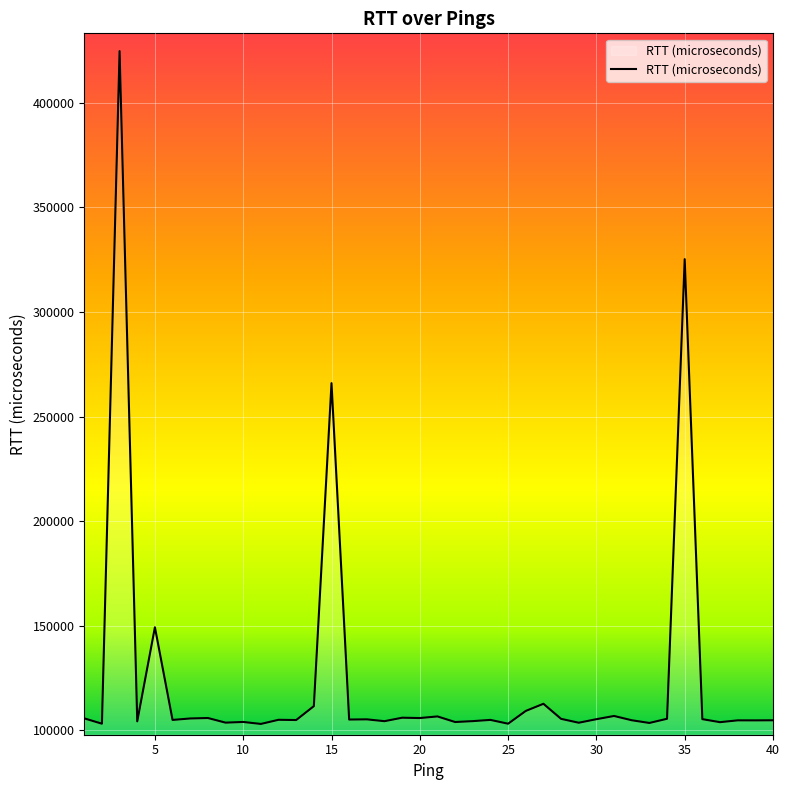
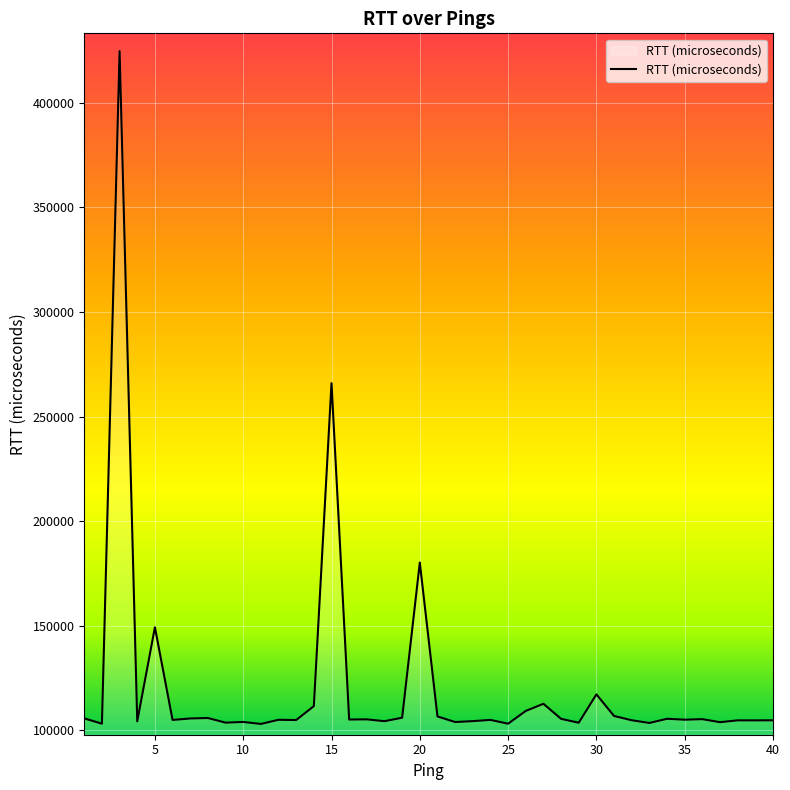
  {
    "5": 149000,
    "10": 104000,
    "15": 266000,
-   "20": 106000,
+   "20": 180000,
    "25": 103000,
-   "30": 105000,
-   "35": 325000,
+   "30": 117000,
+   "35": 105000,
    "40": 105000
  }
